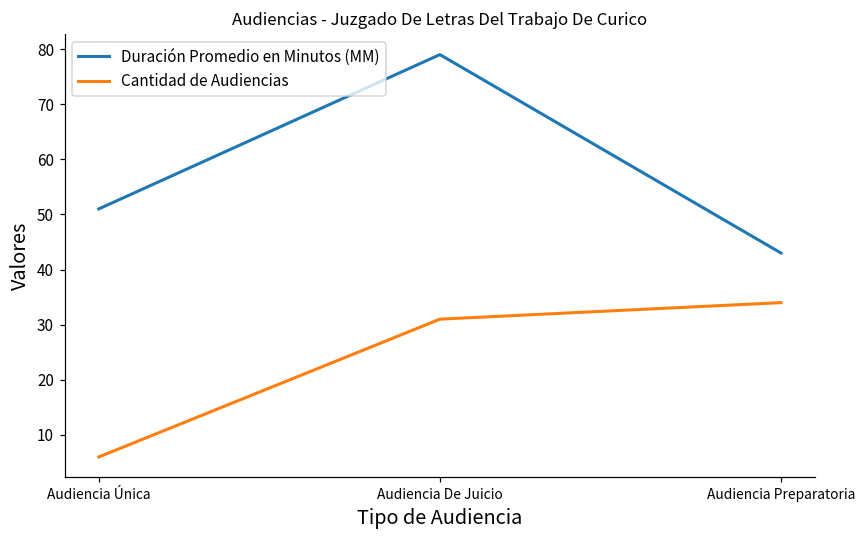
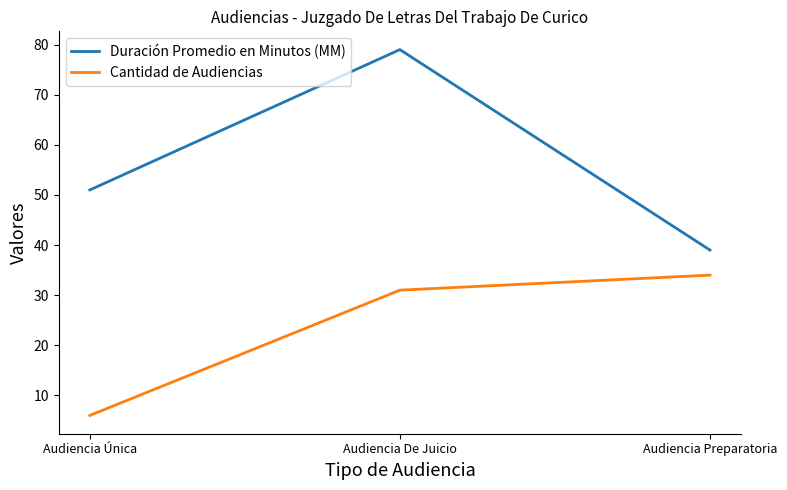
  {
    "Duración Promedio en Minutos (MM)": {
      "Audiencia Única": 51,
      "Audiencia De Juicio": 79,
-     "Audiencia Preparatoria": 43
+     "Audiencia Preparatoria": 39
    },
    "Cantidad de Audiencias": {
      "Audiencia Única": 6,
      "Audiencia De Juicio": 31,
      "Audiencia Preparatoria": 34
    }
  }
